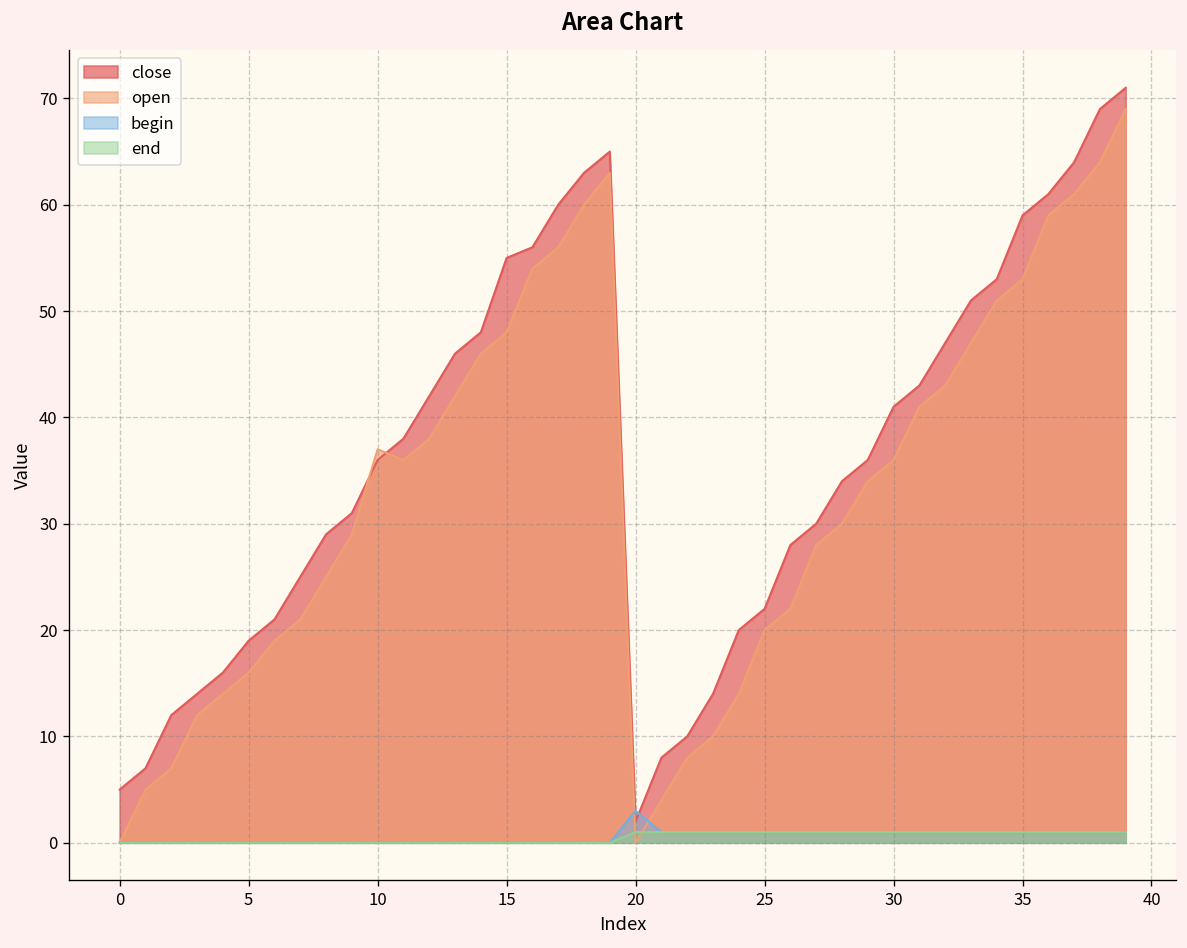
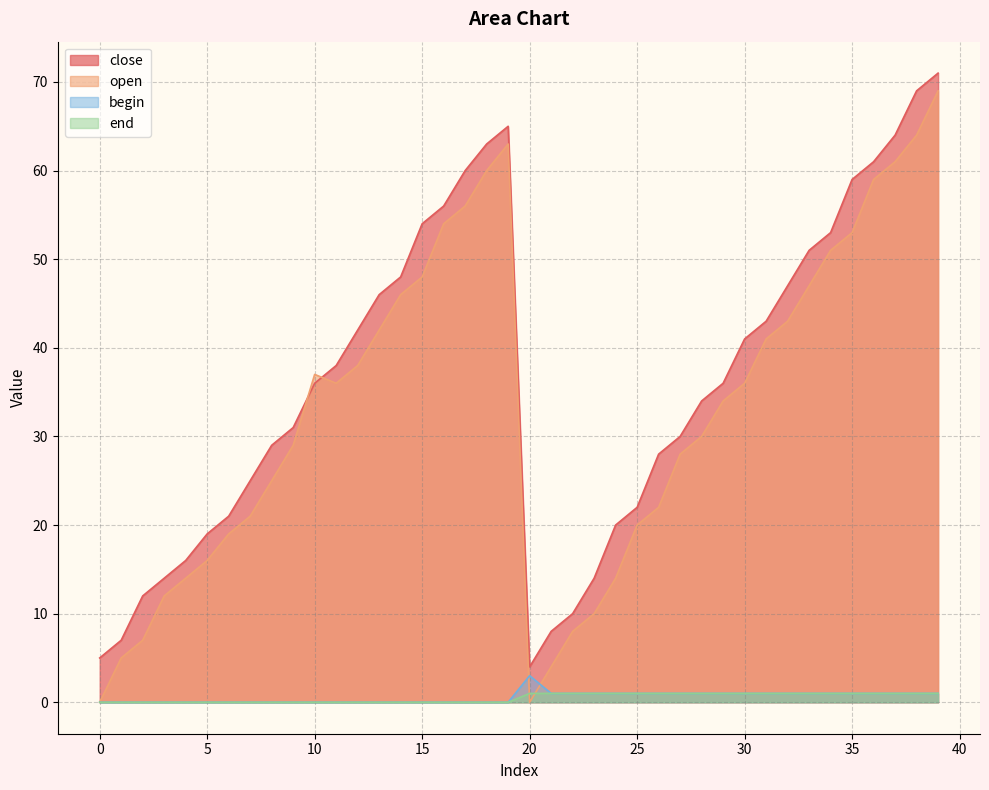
  {
    "close": {
      "0": 5,
      "5": 19,
      "10": 36,
-     "15": 55,
-     "20": 2,
+     "15": 54,
+     "20": 4,
      "25": 22,
      "30": 41,
      "35": 59
    },
    "open": {
      "5": 16,
      "10": 37,
      "15": 48,
      "20": 0,
      "25": 20,
      "30": 36,
      "35": 53
    },
    "begin": {
      "20": 3
    },
    "end": {
      "20": 1
    }
  }
